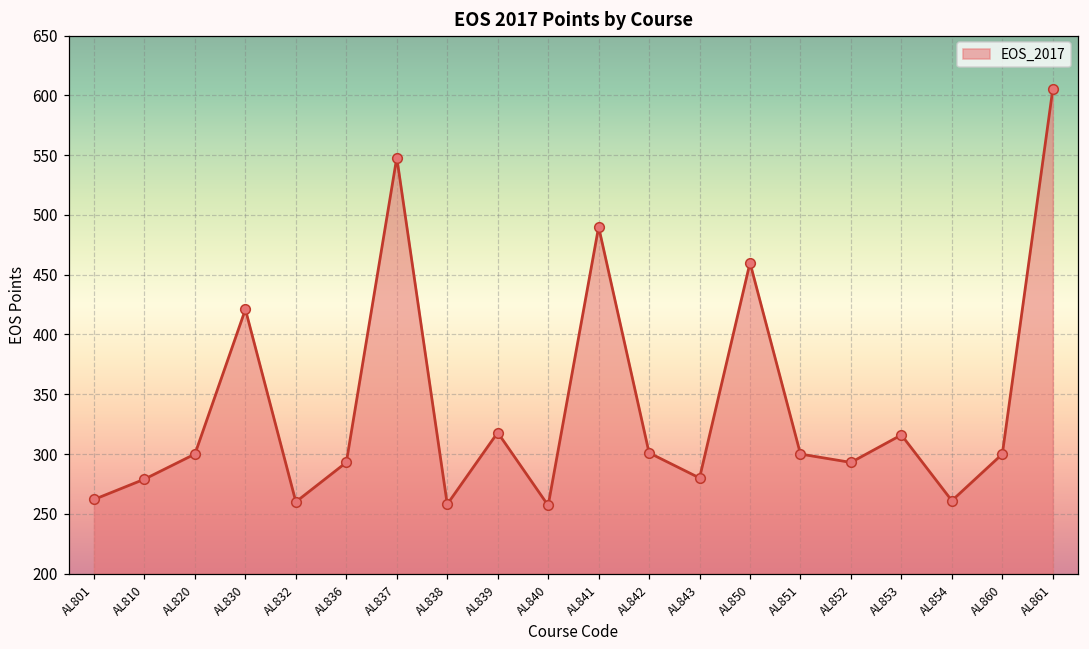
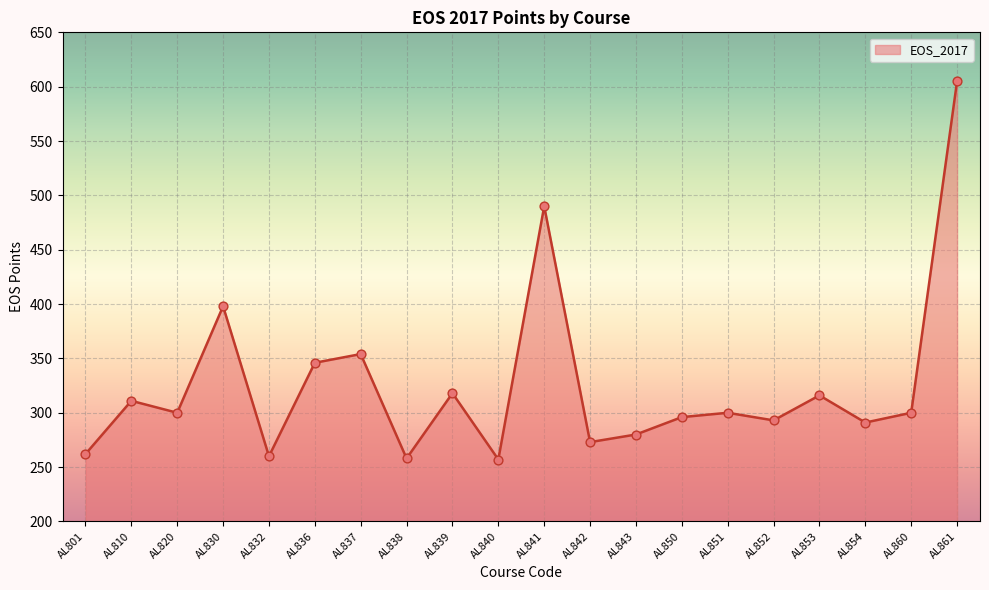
  {
    "AL801": 262,
-   "AL810": 279,
+   "AL810": 311,
    "AL820": 300,
-   "AL830": 421,
+   "AL830": 398,
    "AL832": 260,
-   "AL836": 293,
-   "AL837": 548,
+   "AL836": 346,
+   "AL837": 354,
    "AL838": 258,
    "AL839": 318,
    "AL840": 257,
    "AL841": 490,
-   "AL842": 301,
+   "AL842": 273,
    "AL843": 280,
-   "AL850": 460,
+   "AL850": 296,
    "AL851": 300,
    "AL852": 293,
    "AL853": 316,
-   "AL854": 261,
+   "AL854": 291,
    "AL860": 300,
    "AL861": 605
  }
